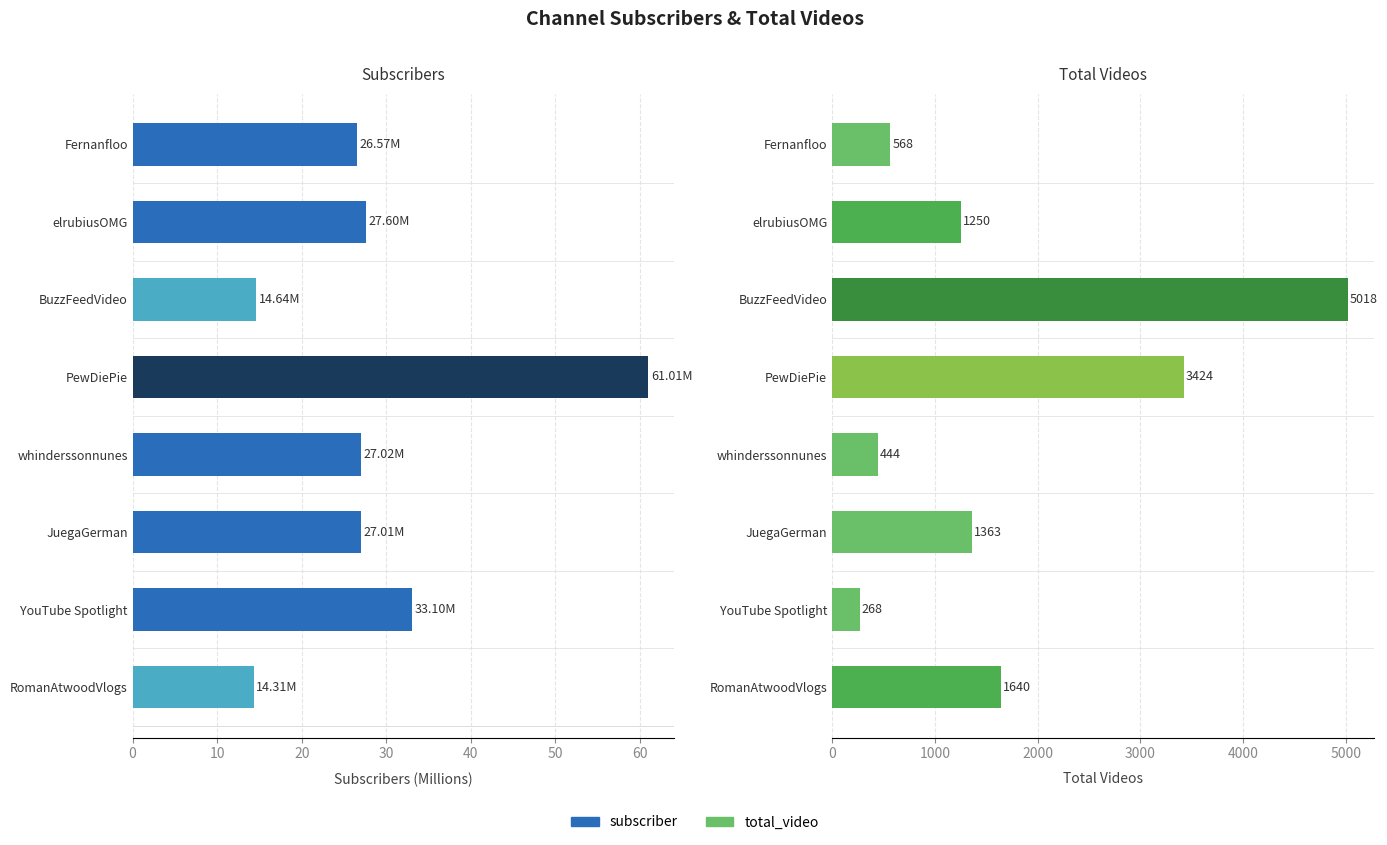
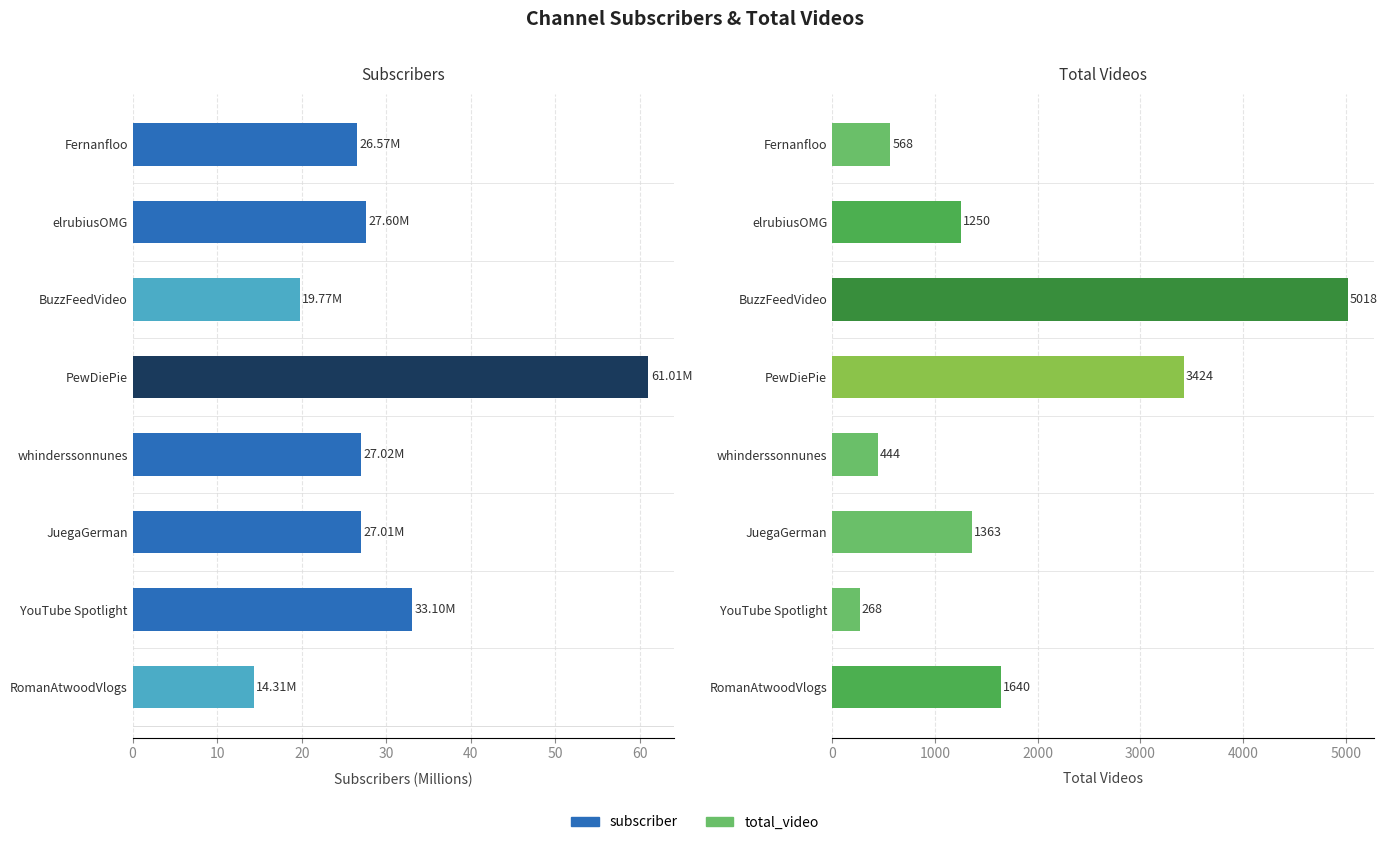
  {
    "Subscribers": {
      "Fernanfloo": "26.57M",
      "elrubiusOMG": "27.60M",
-     "BuzzFeedVideo": "14.64M",
+     "BuzzFeedVideo": "19.77M",
      "PewDiePie": "61.01M",
      "whinderssonnunes": "27.02M",
      "JuegaGerman": "27.01M",
      "YouTube Spotlight": "33.10M",
      "RomanAtwoodVlogs": "14.31M"
    },
    "Total Videos": {
      "Fernanfloo": "568",
      "elrubiusOMG": "1250",
      "BuzzFeedVideo": "5018",
      "PewDiePie": "3424",
      "whinderssonnunes": "444",
      "JuegaGerman": "1363",
      "YouTube Spotlight": "268",
      "RomanAtwoodVlogs": "1640"
    }
  }
